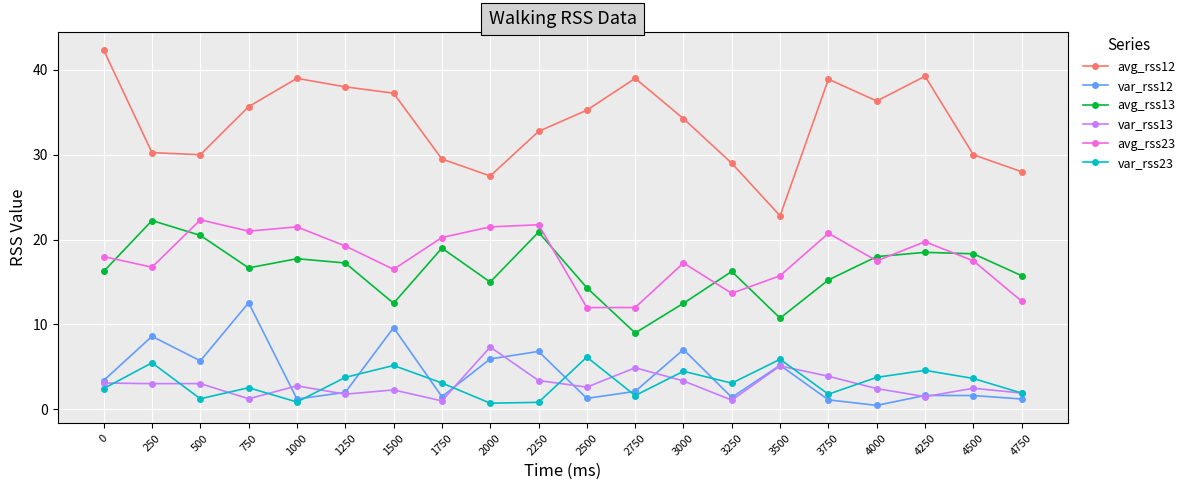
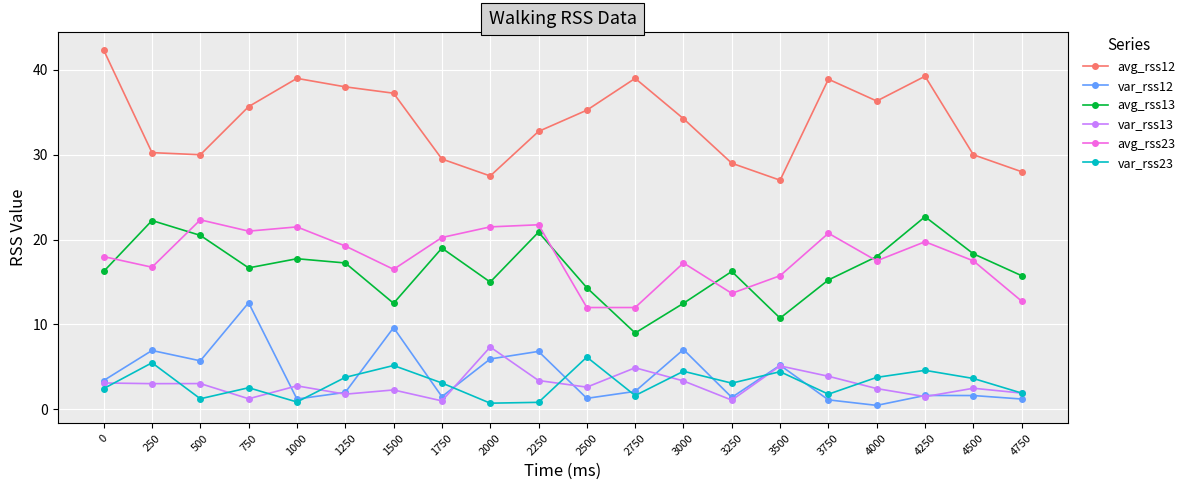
  {
    "avg_rss12": {
      "0": 42,
      "250": 30,
      "500": 30,
      "750": 36,
      "1000": 39,
      "1250": 38,
      "1500": 37,
      "1750": 30,
      "2000": 28,
      "2250": 33,
      "2500": 35,
      "2750": 39,
      "3000": 34,
      "3250": 29,
-     "3500": 23,
+     "3500": 27,
      "3750": 39,
      "4000": 36,
      "4250": 39,
      "4500": 30,
      "4750": 28
    },
    "var_rss12": {
-     "250": 9,
+     "250": 7,
      "500": 6,
      "750": 13,
      "1000": 1,
      "1500": 10,
      "1750": 2,
      "2000": 6,
      "2250": 7,
      "2500": 1,
      "2750": 2,
      "3000": 7,
      "3250": 1,
      "3750": 1,
      "4000": 0,
      "4500": 2,
      "4750": 1
    },
    "avg_rss13": {
      "0": 16,
      "250": 22,
      "500": 21,
      "750": 17,
      "1000": 18,
      "1250": 17,
      "1500": 13,
      "1750": 19,
      "2000": 15,
      "2250": 21,
      "2500": 14,
      "2750": 9,
      "3000": 13,
      "3250": 16,
      "3500": 11,
      "3750": 15,
      "4000": 18,
-     "4250": 19,
+     "4250": 23,
      "4500": 18,
      "4750": 16
    },
    "var_rss23": {
      "0": 2,
      "250": 5,
      "500": 1,
      "750": 3,
      "1000": 1,
      "1250": 4,
      "1500": 5,
      "1750": 3,
      "2000": 1,
      "2250": 1,
      "2500": 6,
      "2750": 2,
      "3000": 4,
      "3250": 3,
-     "3500": 6,
+     "3500": 4,
      "3750": 2,
      "4000": 4,
      "4250": 5,
      "4500": 4
    }
  }
